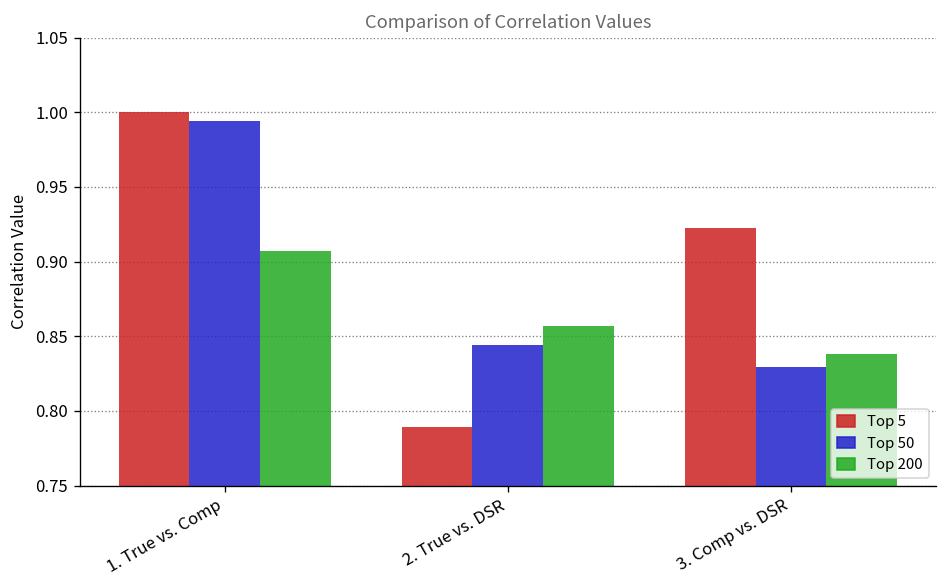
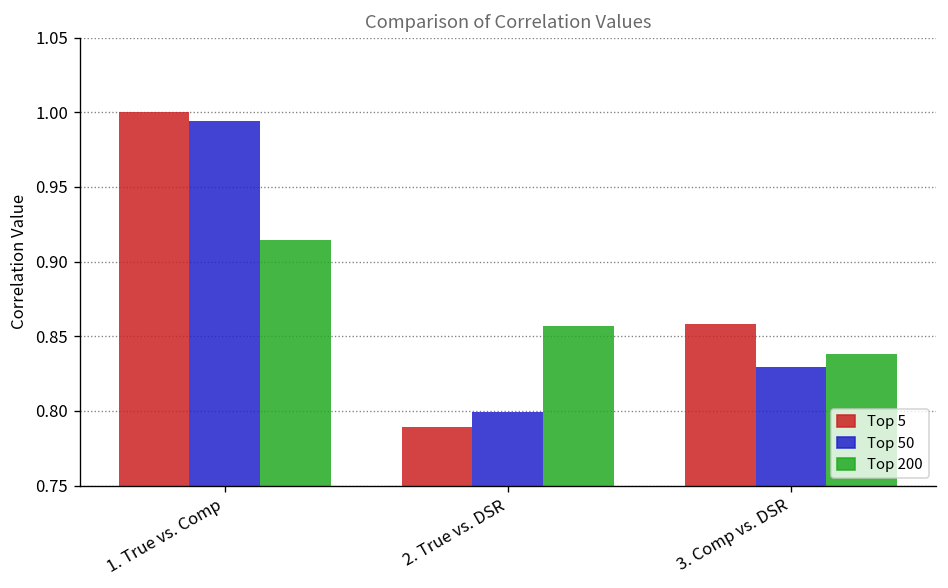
  {
    "Top 5": {
      "1. True vs. Comp": 1.000,
      "2. True vs. DSR": 0.789,
-     "3. Comp vs. DSR": 0.922
+     "3. Comp vs. DSR": 0.859
    },
    "Top 50": {
      "1. True vs. Comp": 0.994,
-     "2. True vs. DSR": 0.844,
+     "2. True vs. DSR": 0.799,
      "3. Comp vs. DSR": 0.829
    },
    "Top 200": {
-     "1. True vs. Comp": 0.907,
+     "1. True vs. Comp": 0.914,
      "2. True vs. DSR": 0.857,
      "3. Comp vs. DSR": 0.838
    }
  }
